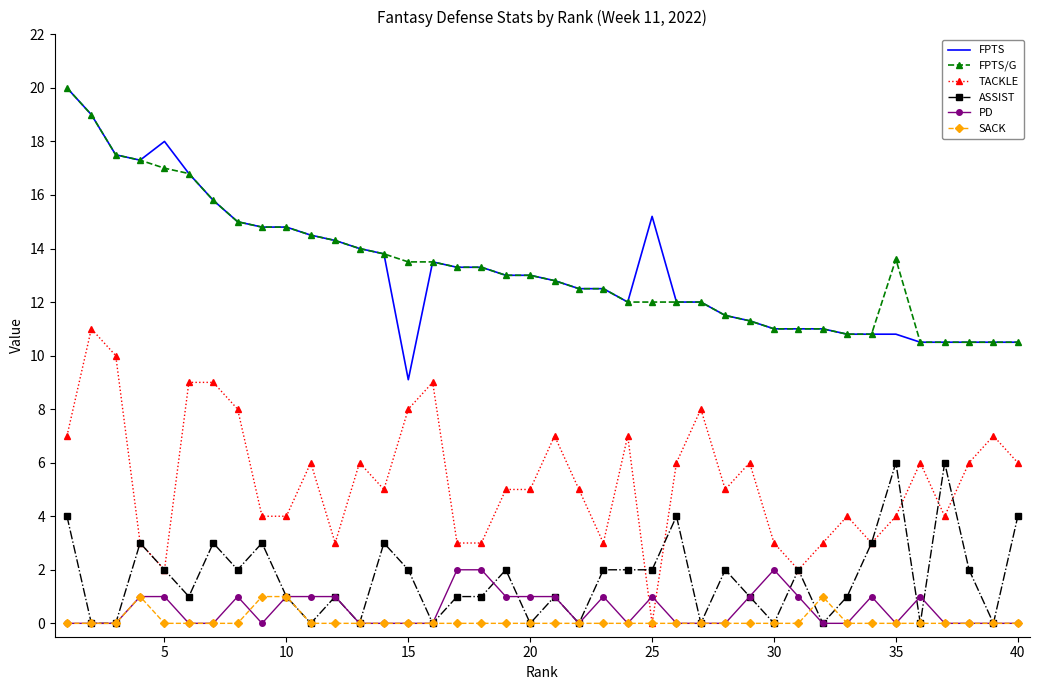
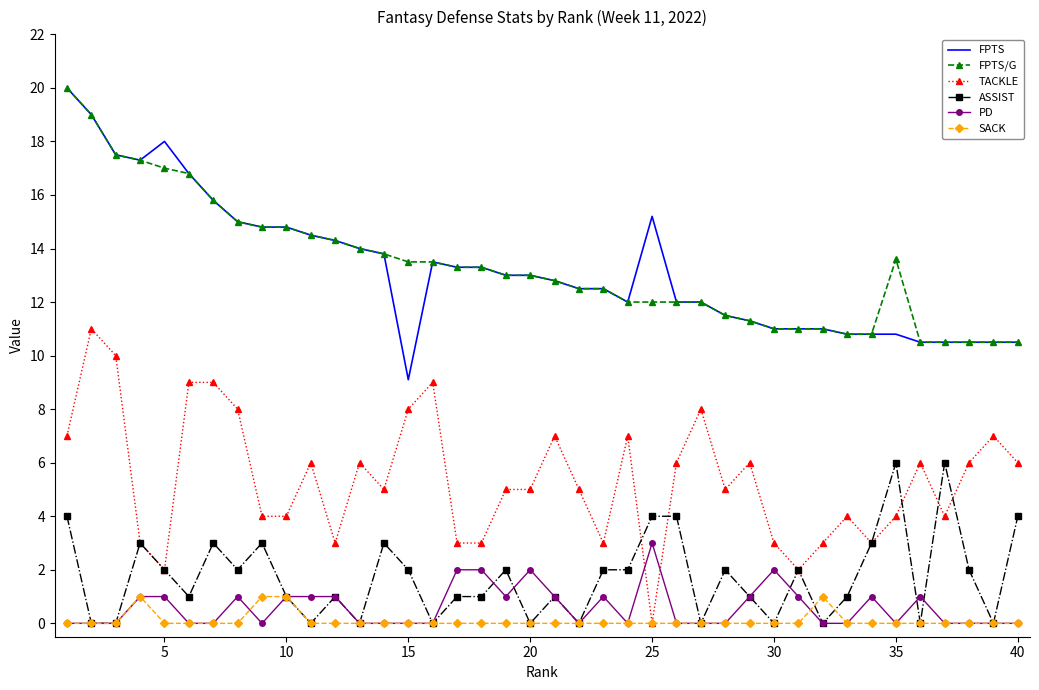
  {
    "FPTS": {
      "5": 18,
      "15": 9.1,
      "25": 15.2,
      "35": 10.8
    },
    "FPTS/G": {
      "5": 17,
      "15": 13.5,
      "25": 12,
      "35": 13.6
    },
    "TACKLE": {
      "10": 4,
      "15": 8,
      "20": 5,
      "30": 3,
      "35": 4,
      "40": 6
    },
    "ASSIST": {
      "15": 2,
-     "25": 2,
+     "25": 4,
      "35": 6,
      "40": 4
    },
    "PD": {
      "5": 1,
-     "20": 1,
-     "25": 1,
+     "20": 2,
+     "25": 3,
      "30": 2
    },
    "SACK": {
      "5": 0
    }
  }
